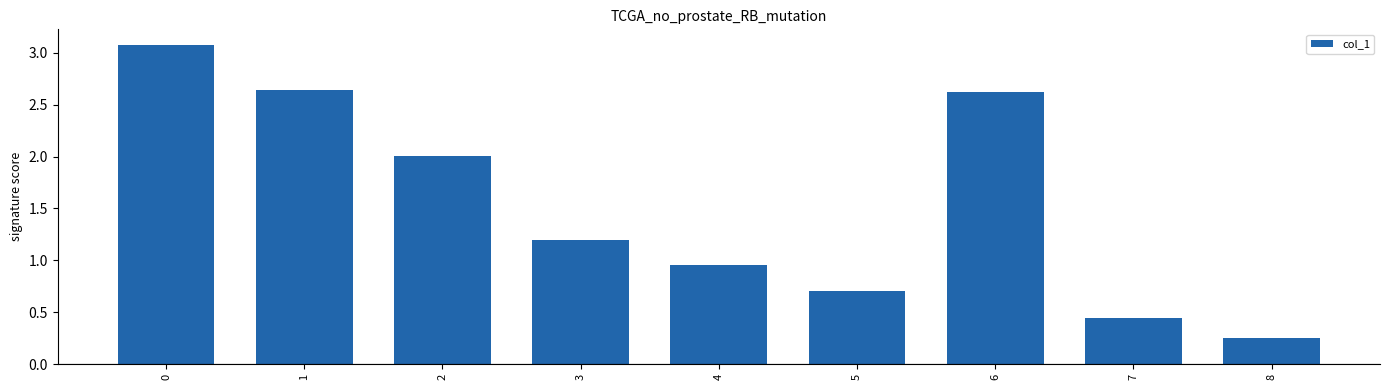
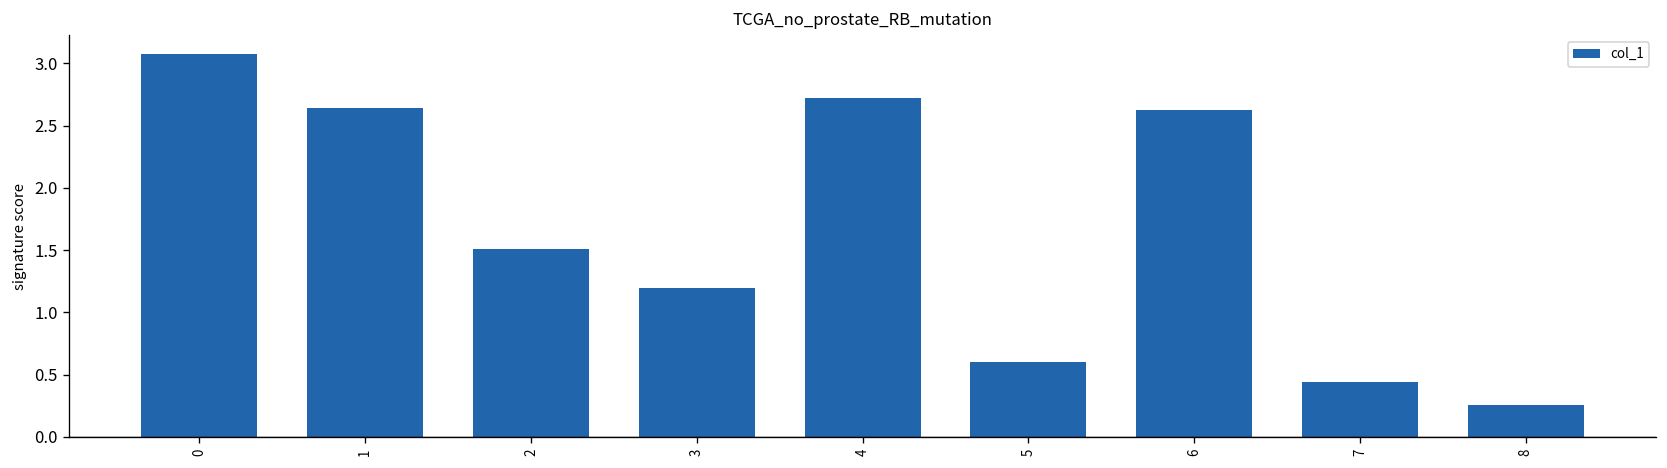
  {
    "0": 3.07,
    "1": 2.64,
-   "2": 2.01,
+   "2": 1.51,
    "3": 1.20,
-   "4": 0.95,
-   "5": 0.70,
+   "4": 2.73,
+   "5": 0.60,
    "6": 2.63,
    "7": 0.44,
    "8": 0.25
  }
